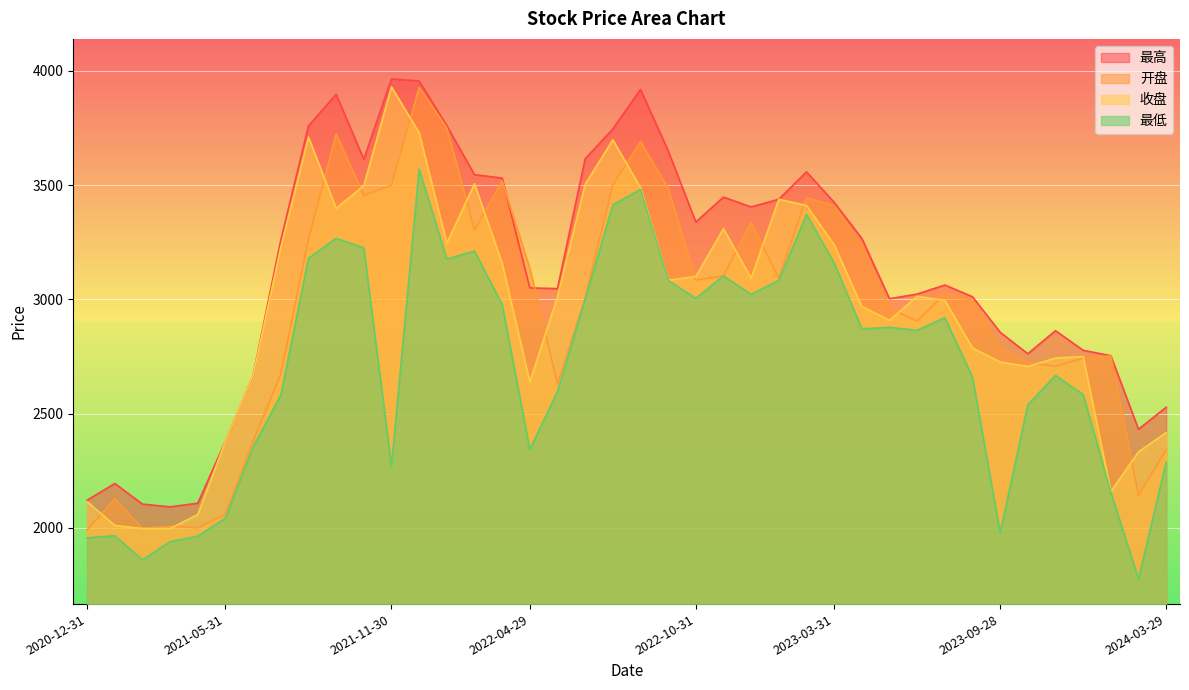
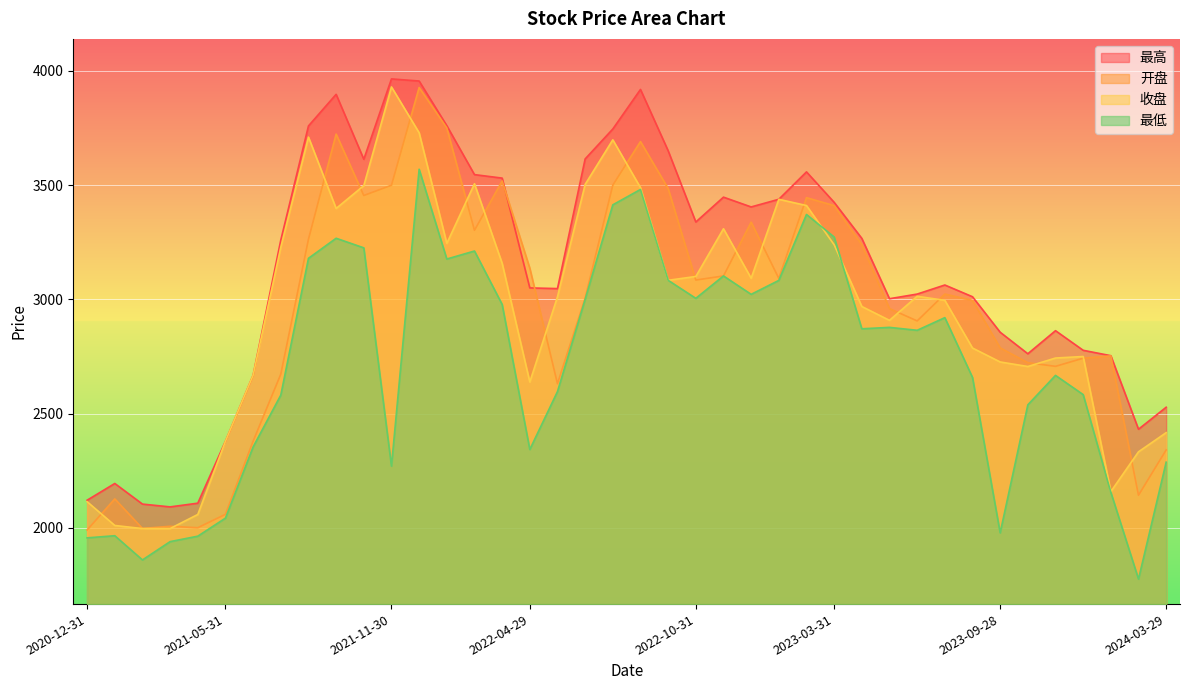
  {
    "最高": {
      "2021-11-30": 3960,
      "2022-04-29": 3050,
      "2022-10-31": 3340,
      "2023-03-31": 3420,
      "2023-09-28": 2860,
      "2024-03-29": 2530
    },
    "最低": {
      "2020-12-31": 1960,
      "2021-05-31": 2040,
      "2021-11-30": 2270,
      "2022-04-29": 2340,
      "2022-10-31": 3000,
-     "2023-03-31": 3160,
+     "2023-03-31": 3270,
      "2023-09-28": 1980,
      "2024-03-29": 2290
    }
  }
